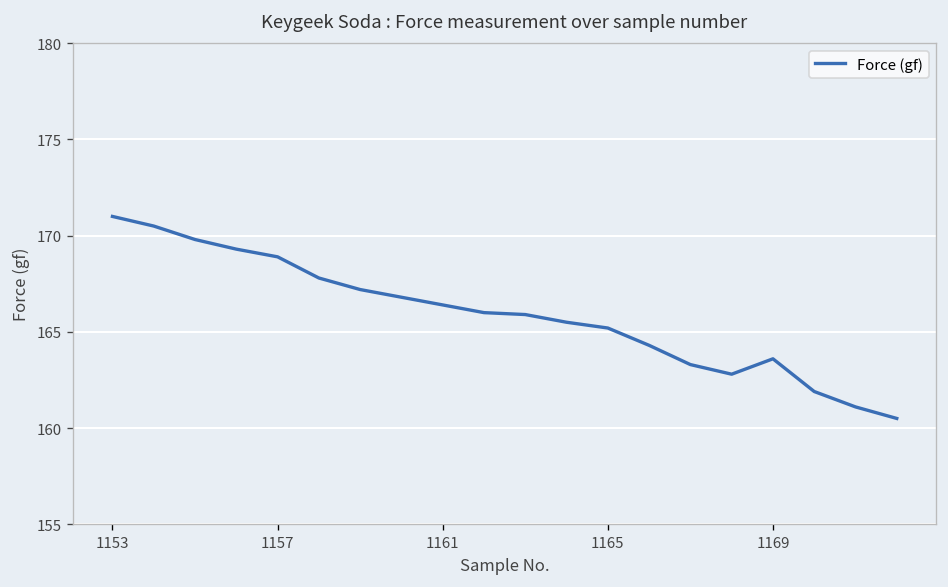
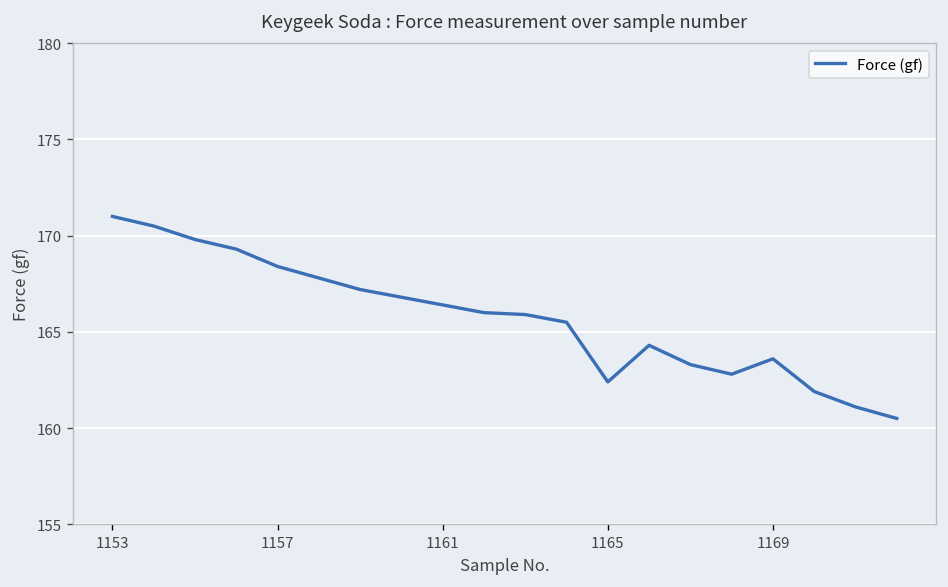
  {
    "1153": 171.0,
-   "1157": 168.9,
+   "1157": 168.4,
    "1161": 166.4,
-   "1165": 165.2,
+   "1165": 162.4,
    "1169": 163.6
  }
